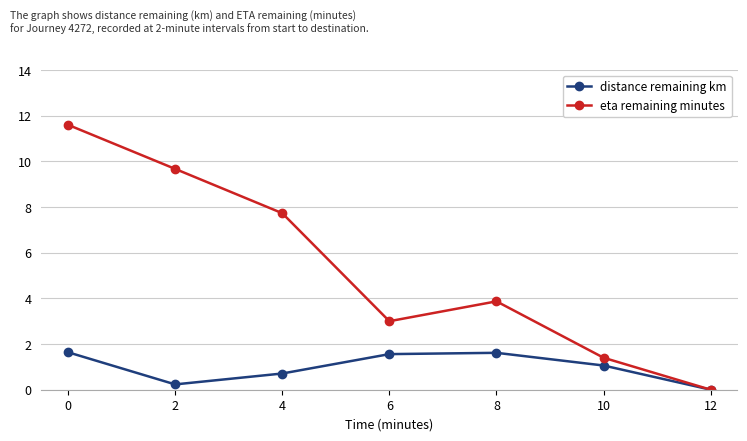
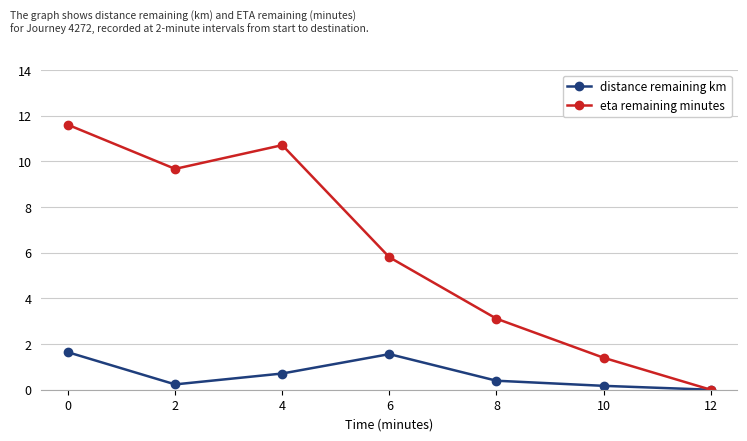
  {
    "distance remaining km": {
      "0": 1.6,
      "2": 0.2,
      "4": 0.7,
      "6": 1.6,
-     "8": 1.6,
-     "10": 1.1
+     "8": 0.4,
+     "10": 0.2
    },
    "eta remaining minutes": {
      "0": 11.6,
      "2": 9.7,
-     "4": 7.7,
-     "6": 3.0,
-     "8": 3.9,
+     "4": 10.7,
+     "6": 5.8,
+     "8": 3.1,
      "10": 1.4
    }
  }
